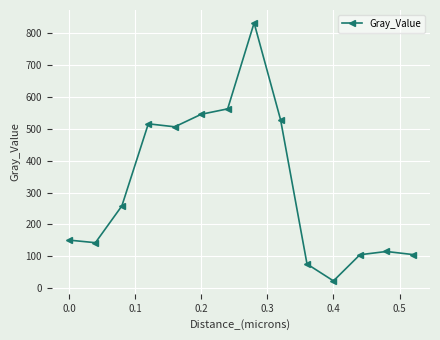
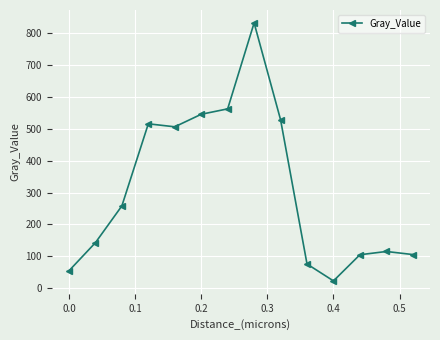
  {
-   "0.0": 150,
+   "0.0": 50,
    "0.2": 550,
    "0.4": 20
  }
